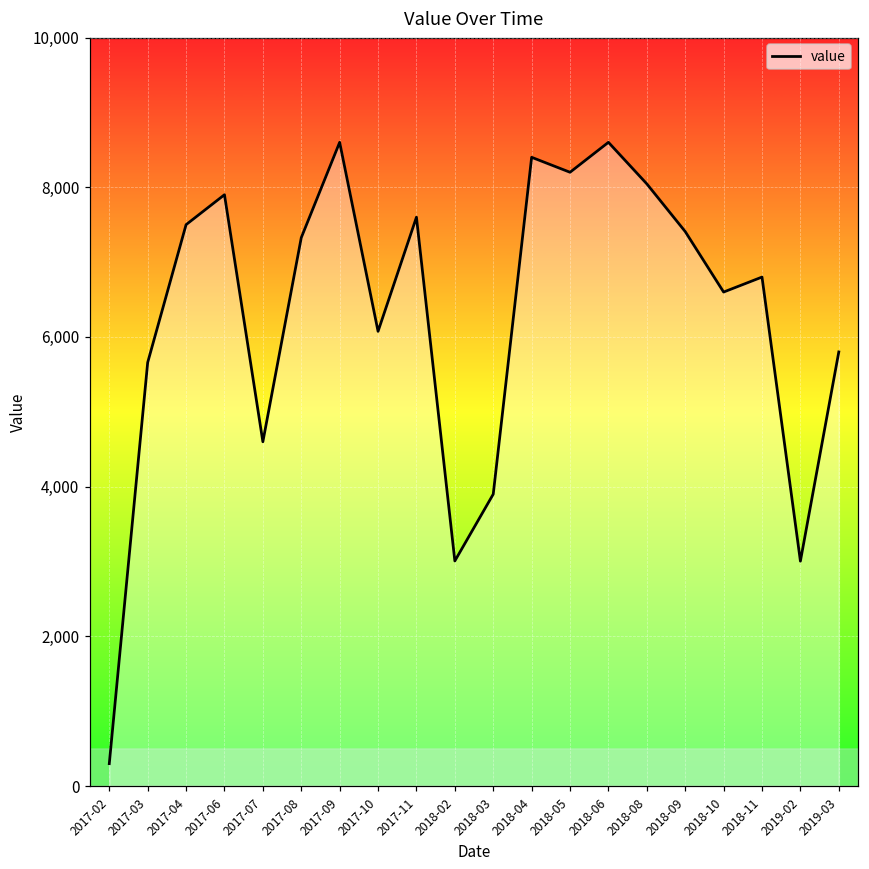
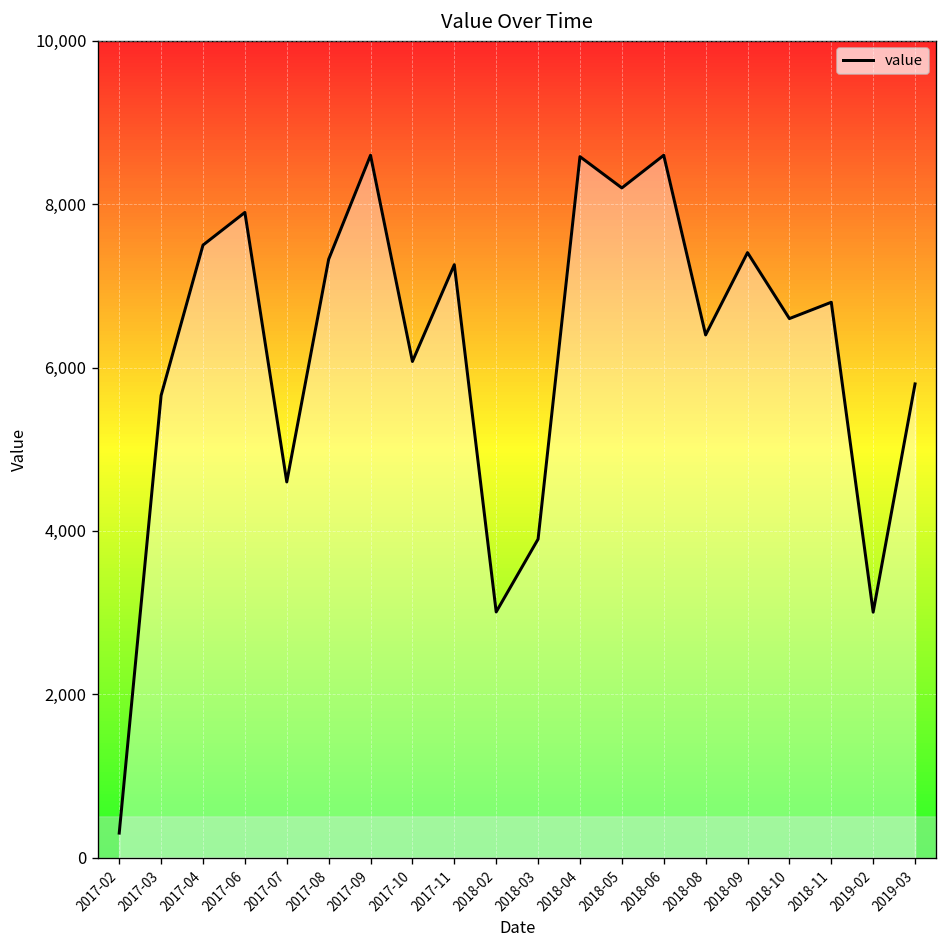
  {
    "2017-03": "5,700",
    "2017-04": "7,500",
    "2017-06": "7,900",
    "2017-07": "4,600",
    "2017-08": "7,300",
    "2017-09": "8,600",
    "2017-10": "6,100",
-   "2017-11": "7,600",
+   "2017-11": "7,300",
    "2018-02": "3,000",
    "2018-03": "3,900",
-   "2018-04": "8,400",
+   "2018-04": "8,600",
    "2018-05": "8,200",
    "2018-06": "8,600",
-   "2018-08": "8,000",
+   "2018-08": "6,400",
    "2018-09": "7,400",
    "2018-10": "6,600",
    "2018-11": "6,800",
    "2019-02": "3,000",
    "2019-03": "5,800"
  }
